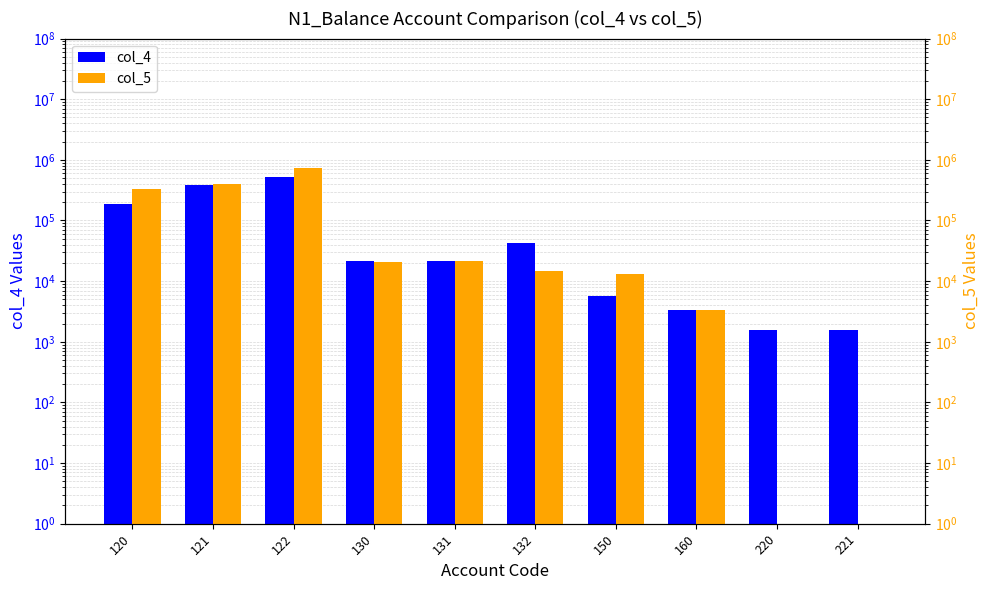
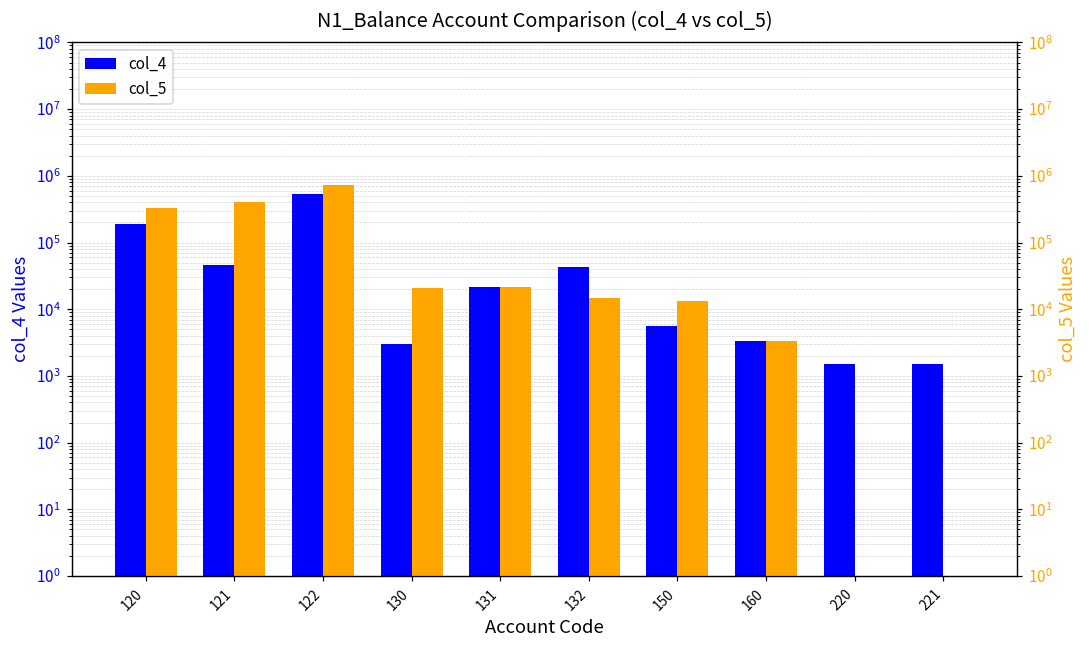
  {
    "col_4": {
      "120": 190000,
-     "121": 400000,
+     "121": 50000,
      "122": 500000,
-     "130": 21000,
+     "130": 3000,
      "131": 21000,
      "132": 40000,
      "150": 6000,
      "160": 3000,
      "220": 1500,
      "221": 1500
    },
    "col_5": {
      "120": 300000,
      "121": 400000,
      "122": 700000,
      "130": 21000,
      "131": 22000,
      "132": 15000,
      "150": 13000,
      "160": 3000
    }
  }
